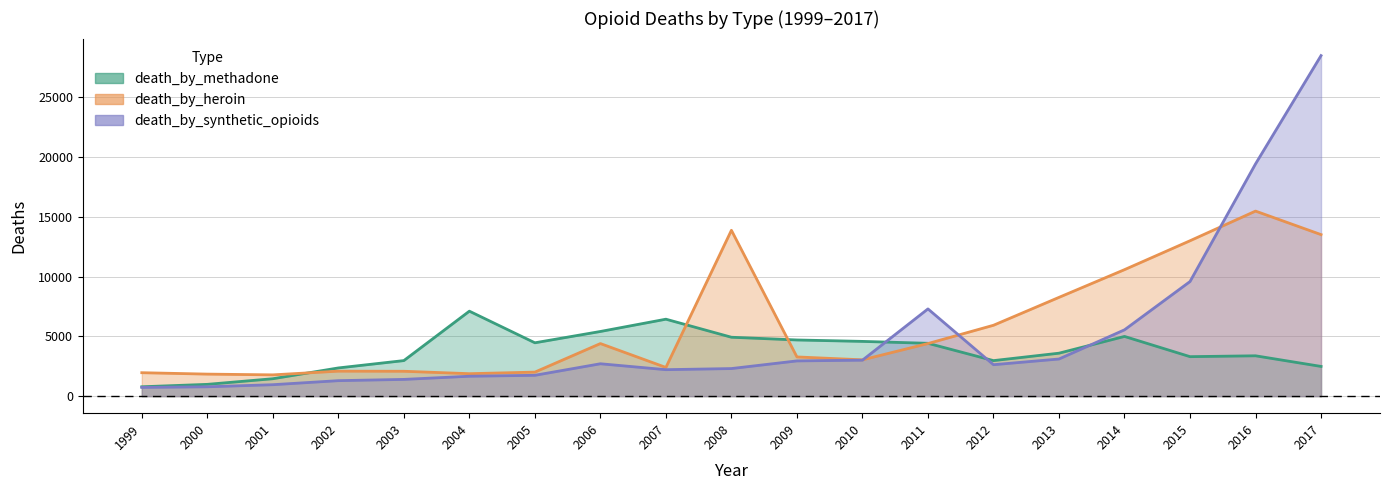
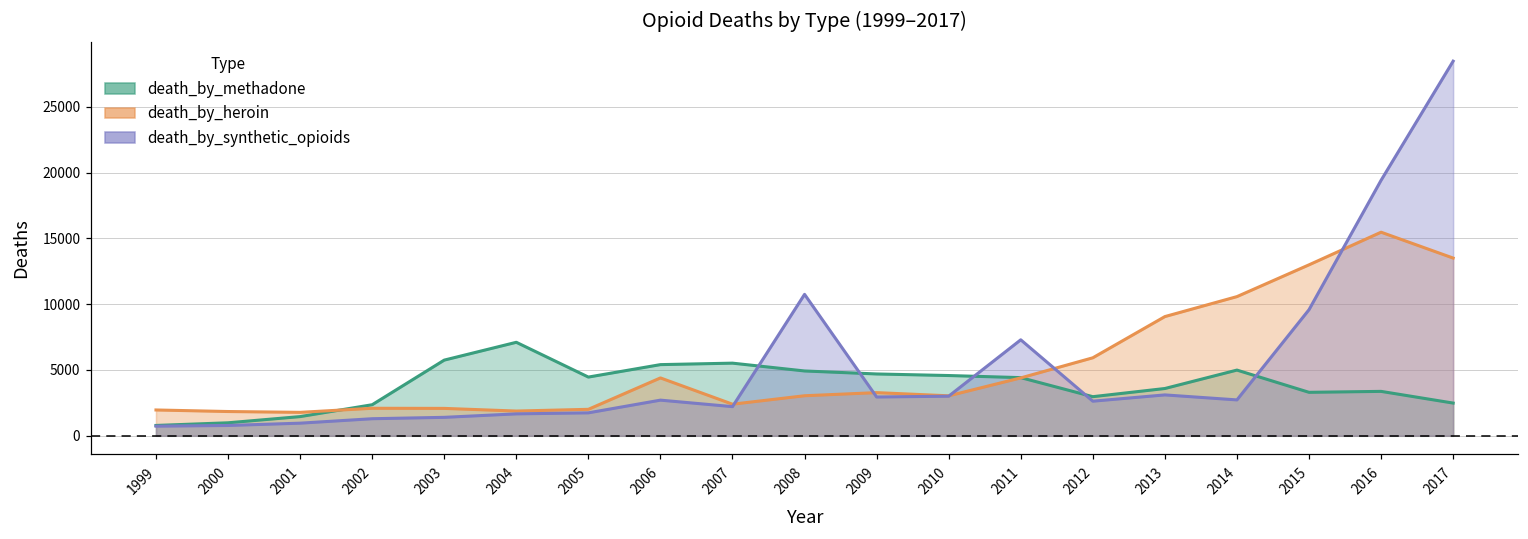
  {
    "death_by_methadone": {
      "2001": 1500,
      "2002": 2400,
-     "2003": 3000,
+     "2003": 5700,
      "2004": 7100,
      "2005": 4500,
      "2006": 5400,
-     "2007": 6400,
+     "2007": 5500,
      "2008": 4900,
      "2009": 4700,
      "2010": 4600,
      "2012": 3000,
      "2013": 3600,
      "2014": 5000,
      "2015": 3300,
      "2016": 3400,
      "2017": 2500
    },
    "death_by_heroin": {
      "1999": 2000,
      "2000": 1800,
      "2001": 1800,
      "2002": 2100,
      "2003": 2100,
      "2005": 2000,
      "2006": 4400,
-     "2008": 13900,
+     "2008": 3000,
      "2009": 3300,
      "2012": 5900,
-     "2013": 8300,
+     "2013": 9100,
      "2014": 10600,
      "2015": 13000,
      "2016": 15500,
      "2017": 13500
    },
    "death_by_synthetic_opioids": {
      "2001": 1000,
      "2002": 1300,
      "2003": 1400,
      "2005": 1700,
      "2006": 2700,
-     "2008": 2300,
+     "2008": 10700,
      "2009": 2900,
      "2011": 7300,
      "2012": 2600,
      "2013": 3100,
-     "2014": 5500,
+     "2014": 2700,
      "2015": 9600,
      "2016": 19400,
      "2017": 28500
    }
  }
